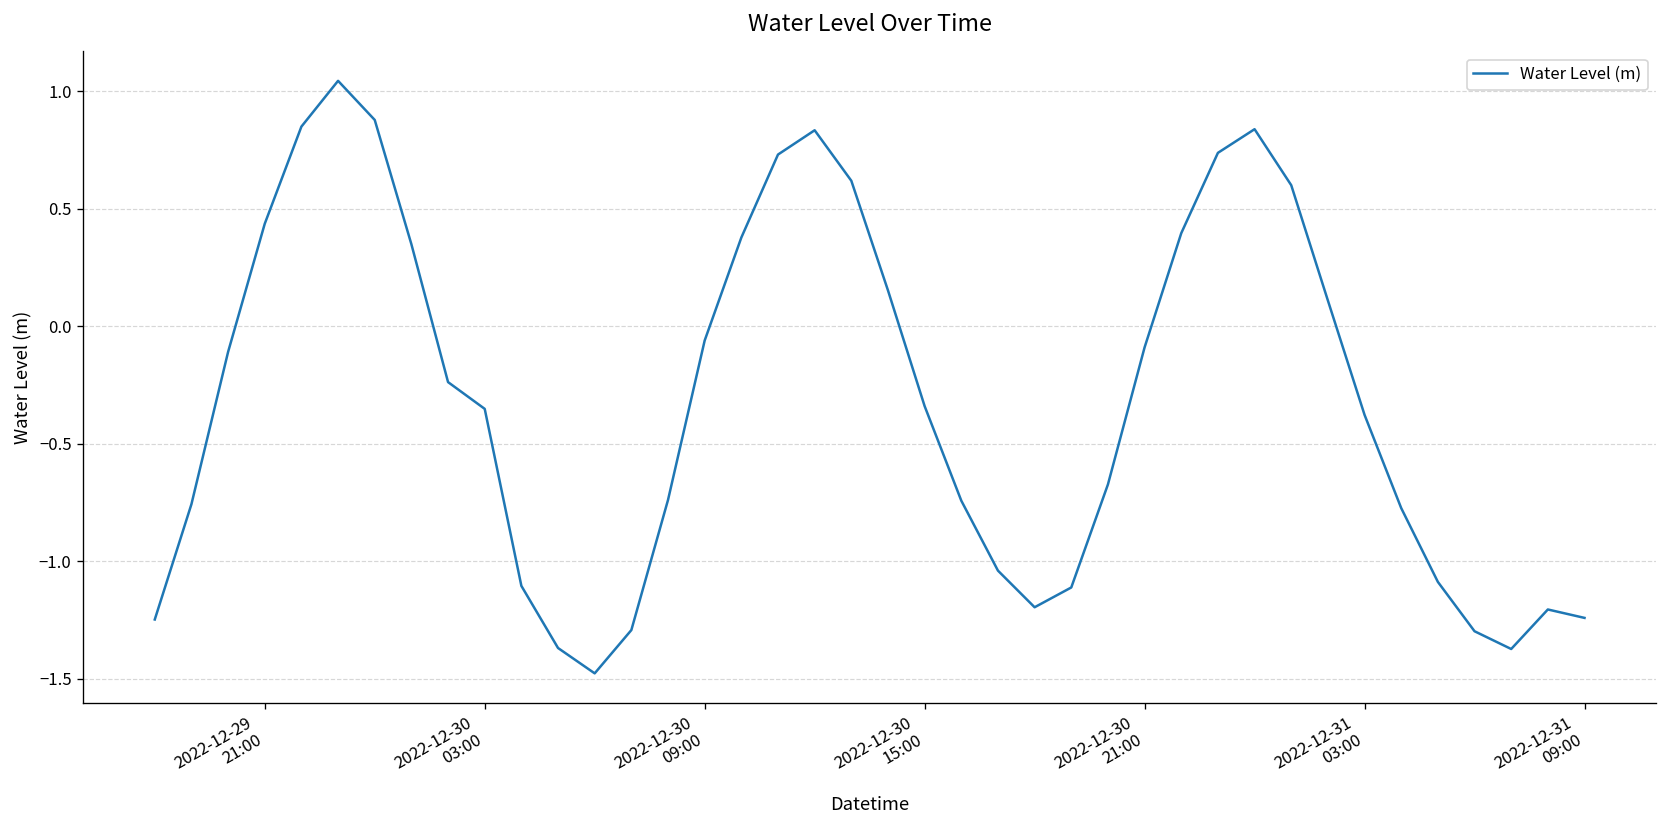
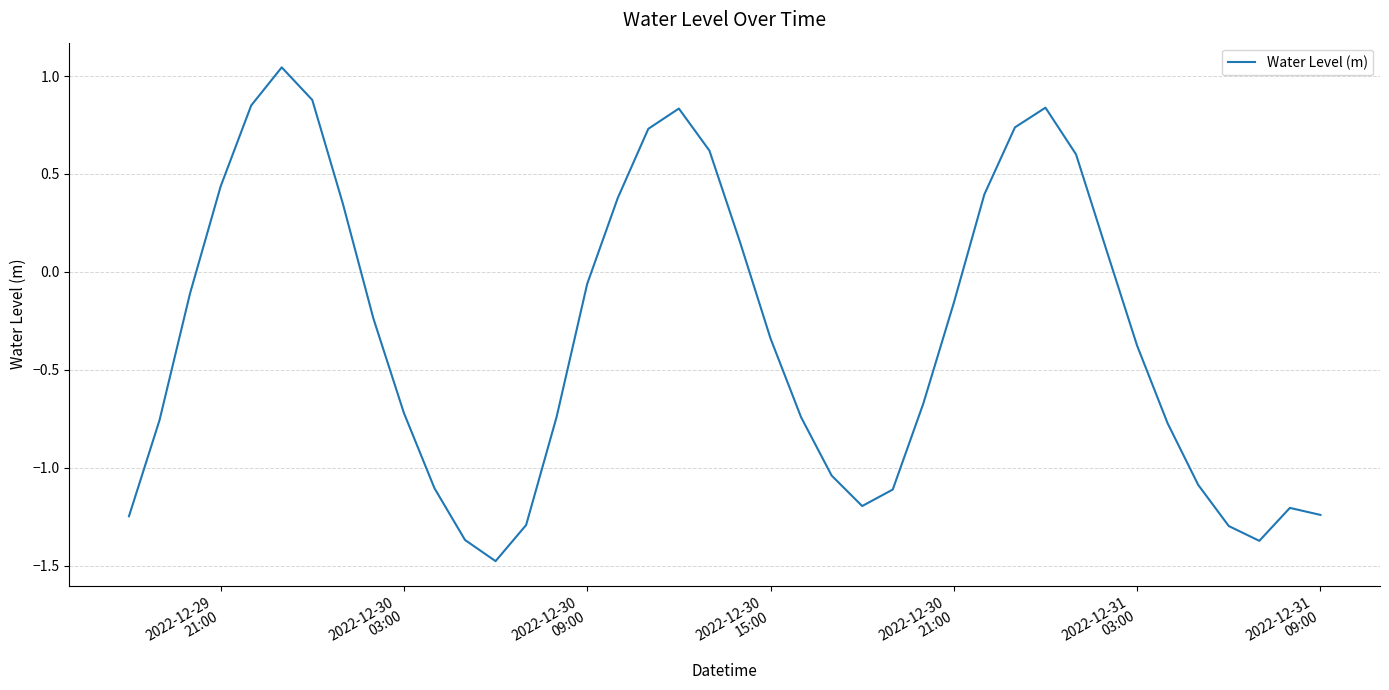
  {
    "2022-12-29 21:00": 0.44,
-   "2022-12-30 03:00": -0.35,
+   "2022-12-30 03:00": -0.72,
    "2022-12-30 09:00": -0.06,
    "2022-12-30 15:00": -0.34,
-   "2022-12-30 21:00": -0.09,
+   "2022-12-30 21:00": -0.16,
    "2022-12-31 03:00": -0.38,
    "2022-12-31 09:00": -1.24
  }
